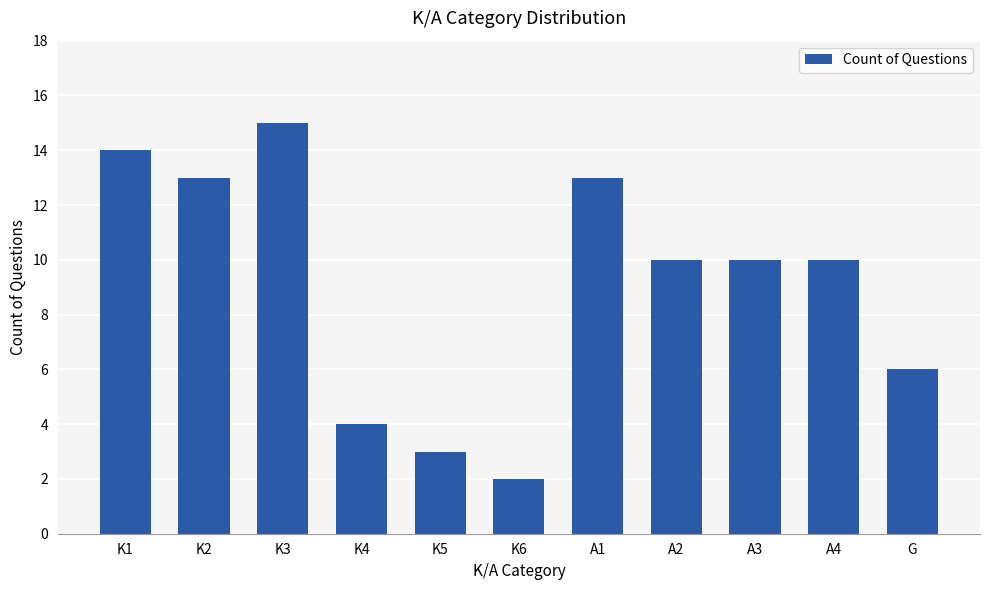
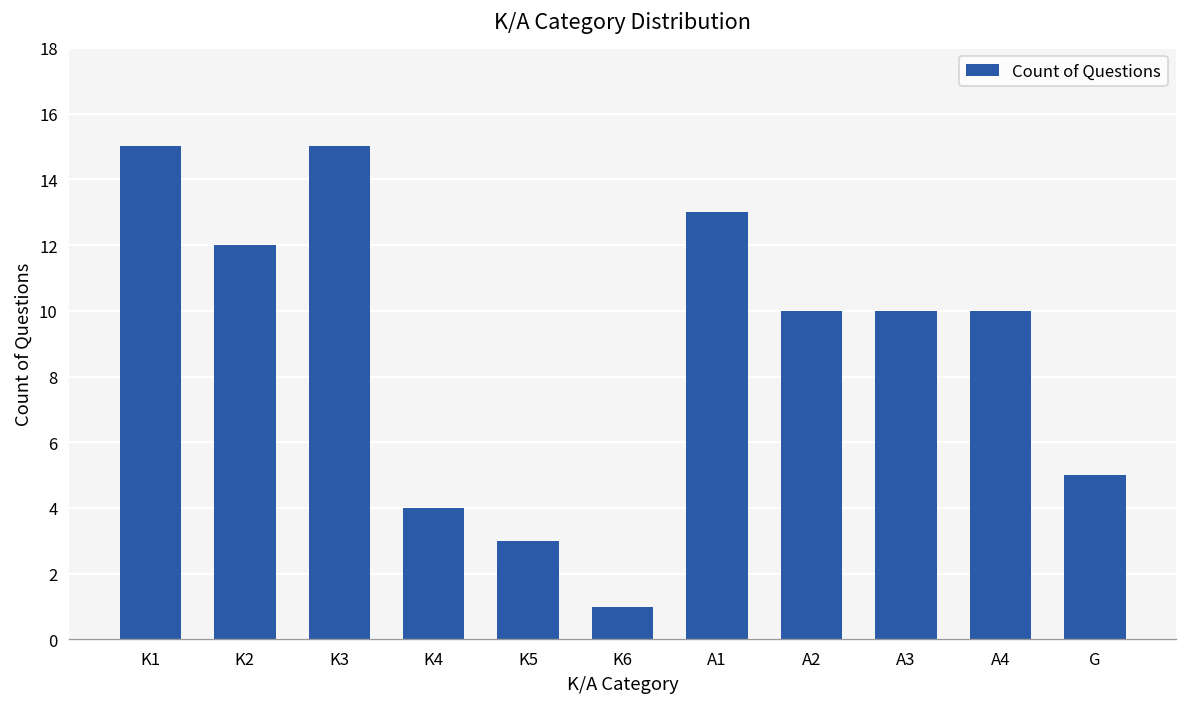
  {
-   "K1": 14,
-   "K2": 13,
+   "K1": 15,
+   "K2": 12,
    "K3": 15,
    "K4": 4,
    "K5": 3,
-   "K6": 2,
+   "K6": 1,
    "A1": 13,
    "A2": 10,
    "A3": 10,
    "A4": 10,
-   "G": 6
+   "G": 5
  }
